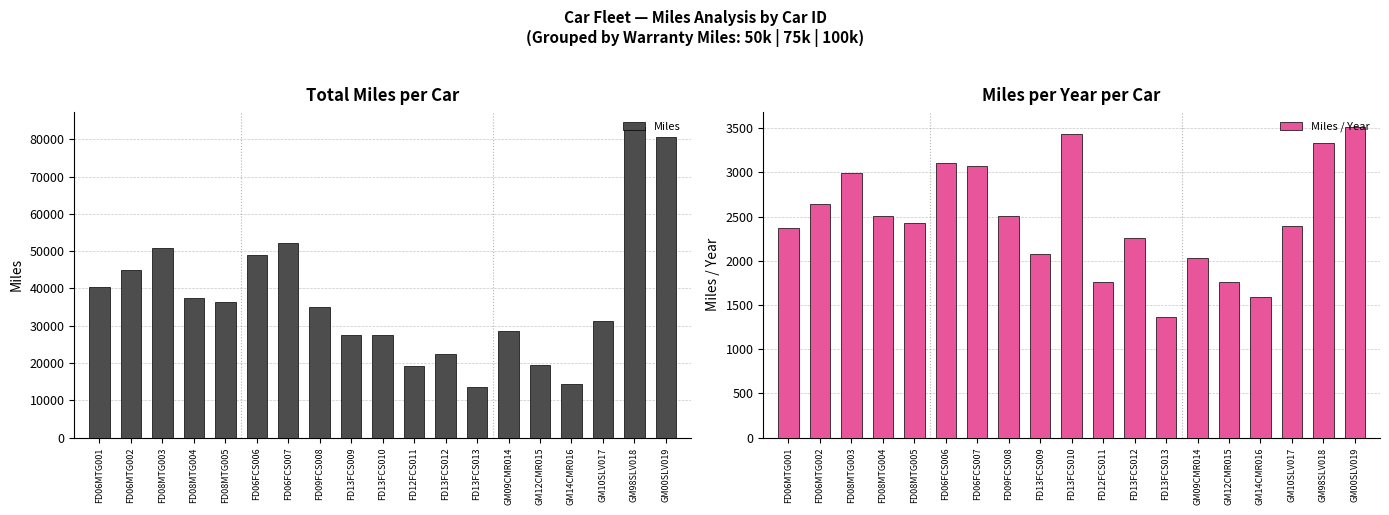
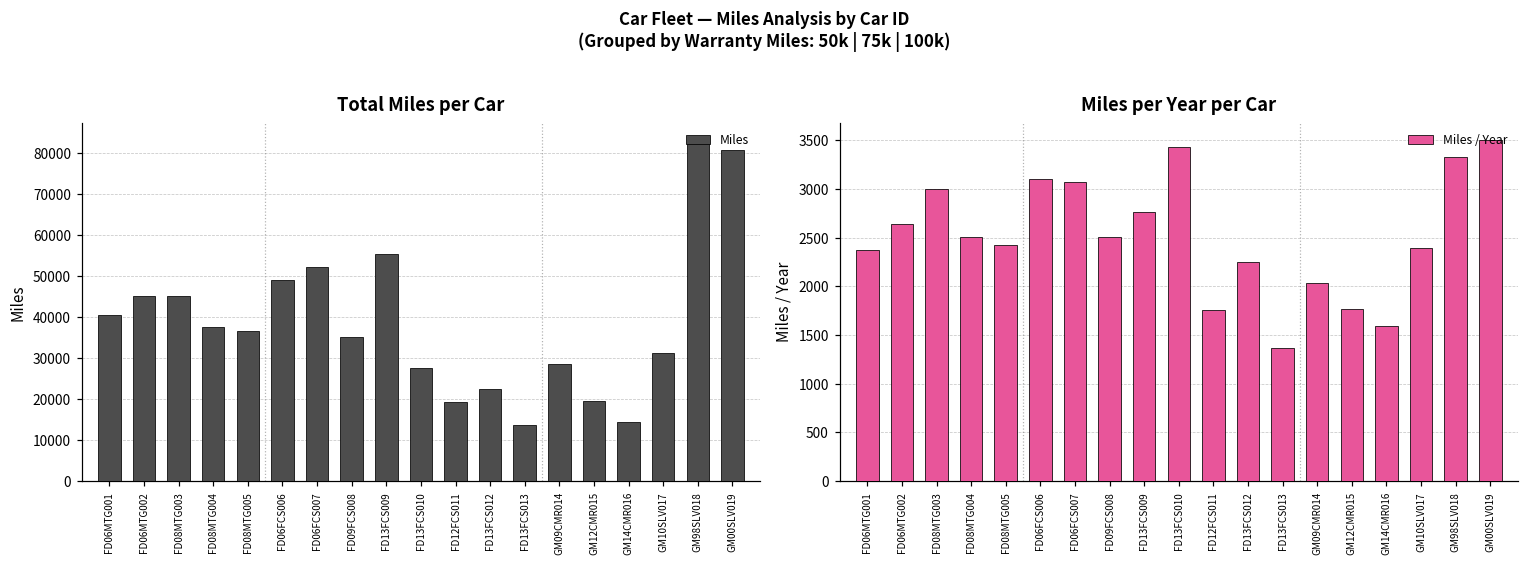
  {
    "Total Miles per Car": {
      "FD06MTG001": 40000,
      "FD06MTG002": 45000,
-     "FD08MTG003": 51000,
+     "FD08MTG003": 45000,
      "FD08MTG004": 38000,
      "FD08MTG005": 36000,
      "FD06FCS006": 49000,
      "FD06FCS007": 52000,
      "FD09FCS008": 35000,
-     "FD13FCS009": 28000,
+     "FD13FCS009": 55000,
      "FD13FCS010": 28000,
      "FD12FCS011": 19000,
      "FD13FCS012": 23000,
      "FD13FCS013": 14000,
      "GM09CMR014": 28000,
      "GM12CMR015": 19000,
      "GM14CMR016": 14000,
      "GM10SLV017": 31000,
      "GM98SLV018": 83000,
      "GM00SLV019": 81000
    },
    "Miles per Year per Car": {
      "FD06MTG001": 2400,
      "FD06MTG002": 2600,
      "FD08MTG003": 3000,
      "FD08MTG004": 2500,
      "FD08MTG005": 2400,
      "FD06FCS006": 3100,
      "FD06FCS007": 3100,
      "FD09FCS008": 2500,
-     "FD13FCS009": 2100,
+     "FD13FCS009": 2800,
      "FD13FCS010": 3400,
      "FD12FCS011": 1800,
      "FD13FCS012": 2300,
      "FD13FCS013": 1400,
      "GM09CMR014": 2000,
      "GM12CMR015": 1800,
      "GM14CMR016": 1600,
      "GM10SLV017": 2400,
      "GM98SLV018": 3300,
      "GM00SLV019": 3500
    }
  }
